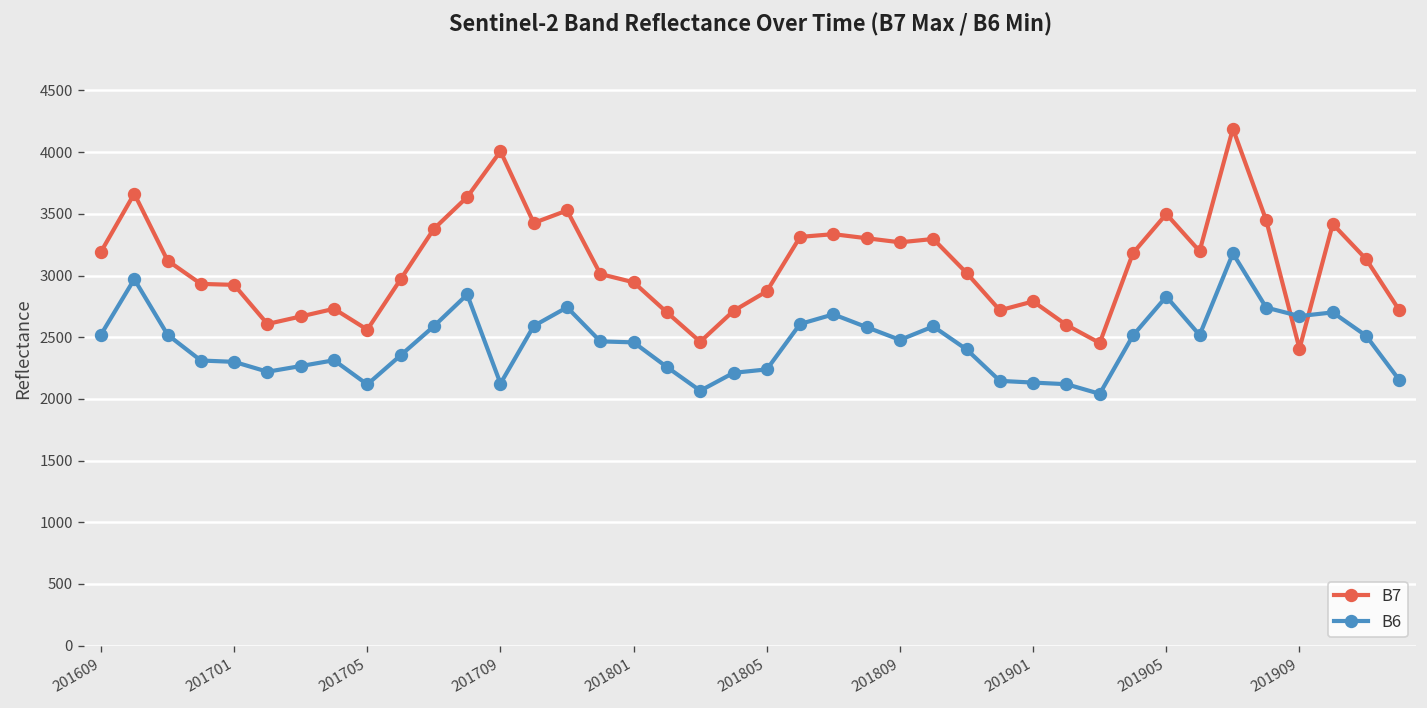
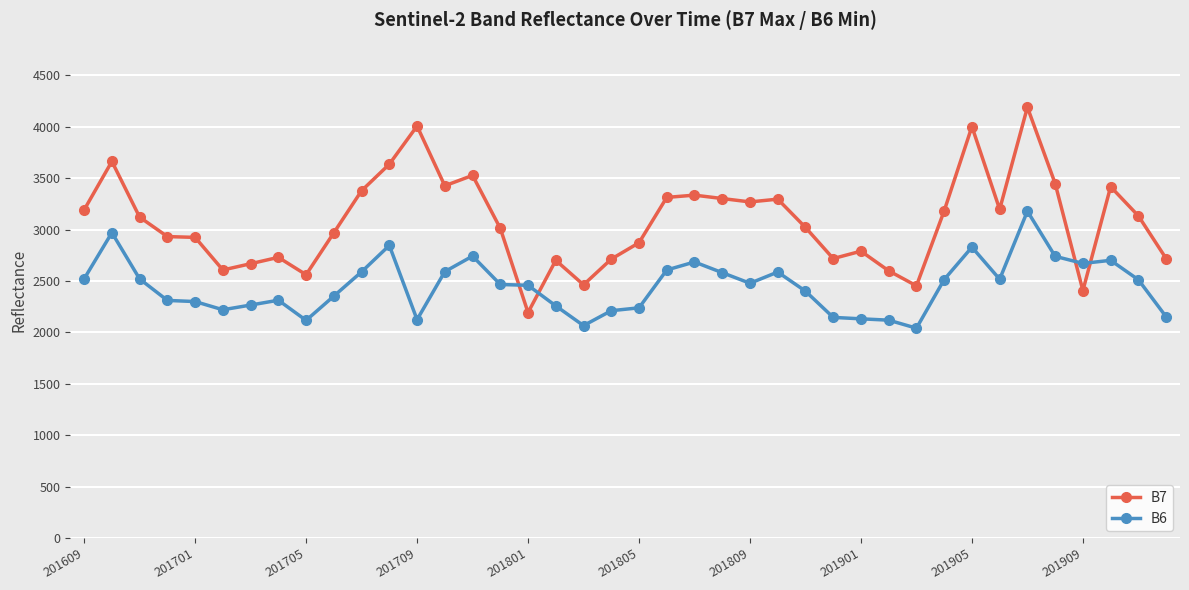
  {
    "B7": {
      "201609": 3190,
      "201701": 2920,
      "201705": 2560,
      "201709": 4010,
-     "201801": 2950,
+     "201801": 2190,
      "201805": 2870,
      "201809": 3270,
      "201901": 2790,
-     "201905": 3500,
+     "201905": 4000,
      "201909": 2410
    },
    "B6": {
      "201609": 2520,
      "201701": 2300,
      "201705": 2120,
      "201709": 2120,
      "201801": 2460,
      "201805": 2240,
      "201809": 2480,
      "201901": 2130,
      "201905": 2830,
      "201909": 2670
    }
  }
